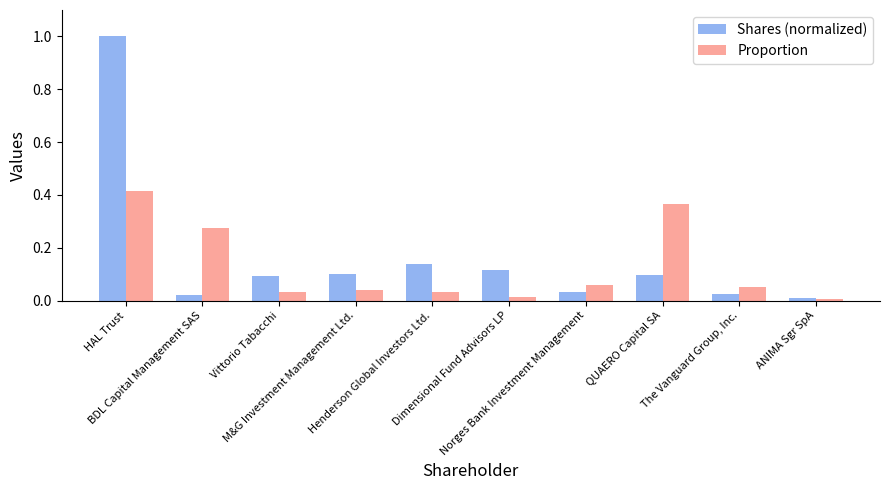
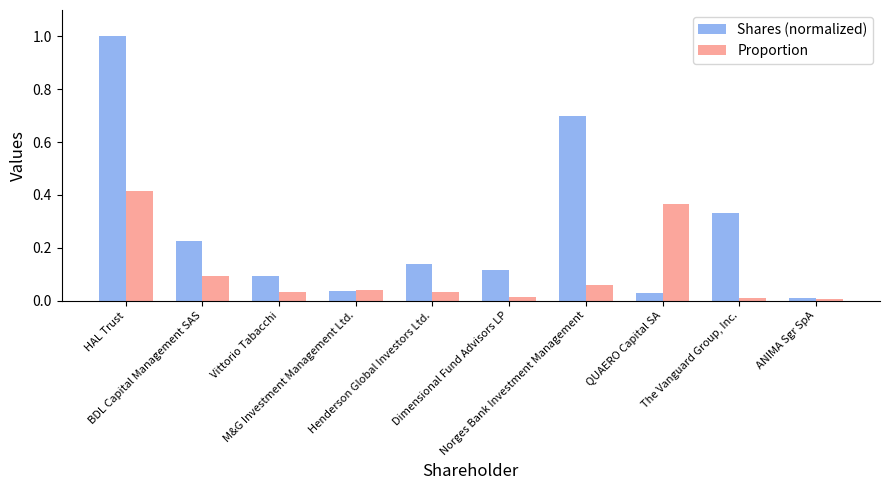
  {
    "Shares (normalized)": {
      "HAL Trust": 1.00,
-     "BDL Capital Management SAS": 0.02,
+     "BDL Capital Management SAS": 0.23,
      "Vittorio Tabacchi": 0.09,
-     "M&G Investment Management Ltd.": 0.10,
+     "M&G Investment Management Ltd.": 0.04,
      "Henderson Global Investors Ltd.": 0.14,
      "Dimensional Fund Advisors LP": 0.12,
-     "Norges Bank Investment Management": 0.03,
-     "QUAERO Capital SA": 0.10,
-     "The Vanguard Group, Inc.": 0.03,
+     "Norges Bank Investment Management": 0.70,
+     "QUAERO Capital SA": 0.03,
+     "The Vanguard Group, Inc.": 0.33,
      "ANIMA Sgr SpA": 0.01
    },
    "Proportion": {
      "HAL Trust": 0.42,
-     "BDL Capital Management SAS": 0.28,
+     "BDL Capital Management SAS": 0.09,
      "Vittorio Tabacchi": 0.03,
      "M&G Investment Management Ltd.": 0.04,
      "Henderson Global Investors Ltd.": 0.03,
      "Dimensional Fund Advisors LP": 0.01,
      "Norges Bank Investment Management": 0.06,
      "QUAERO Capital SA": 0.37,
-     "The Vanguard Group, Inc.": 0.05
+     "The Vanguard Group, Inc.": 0.01
    }
  }
